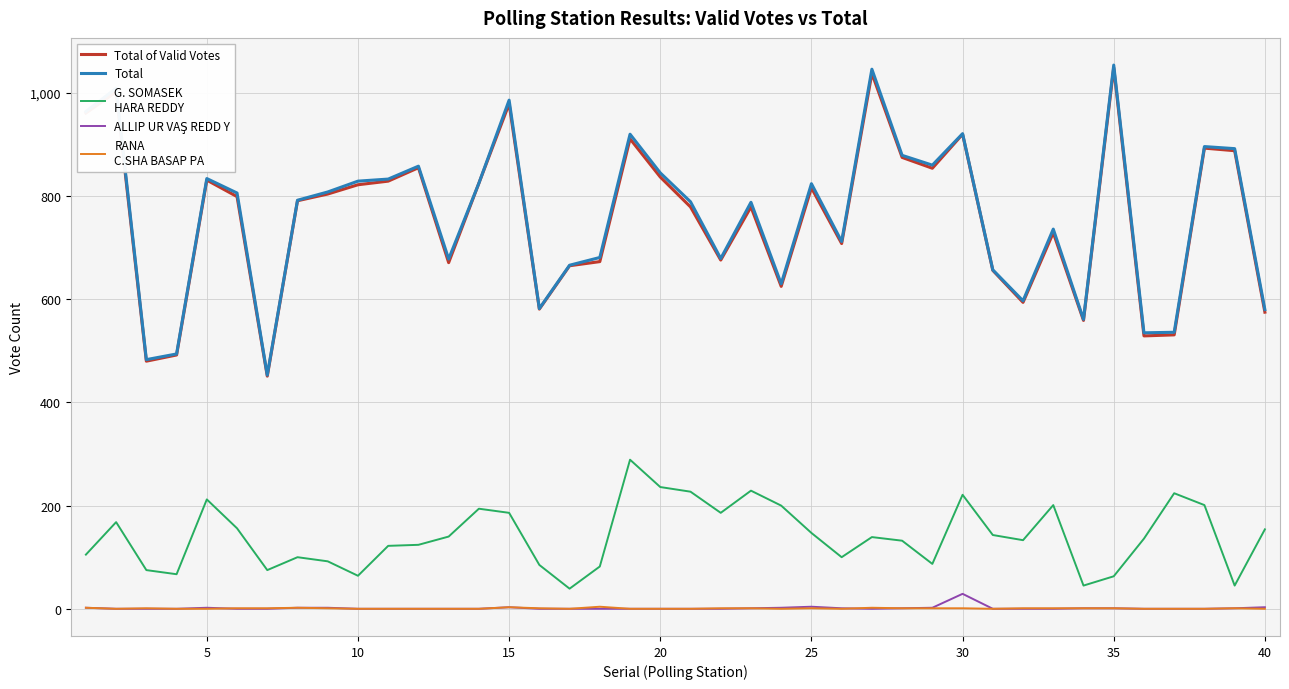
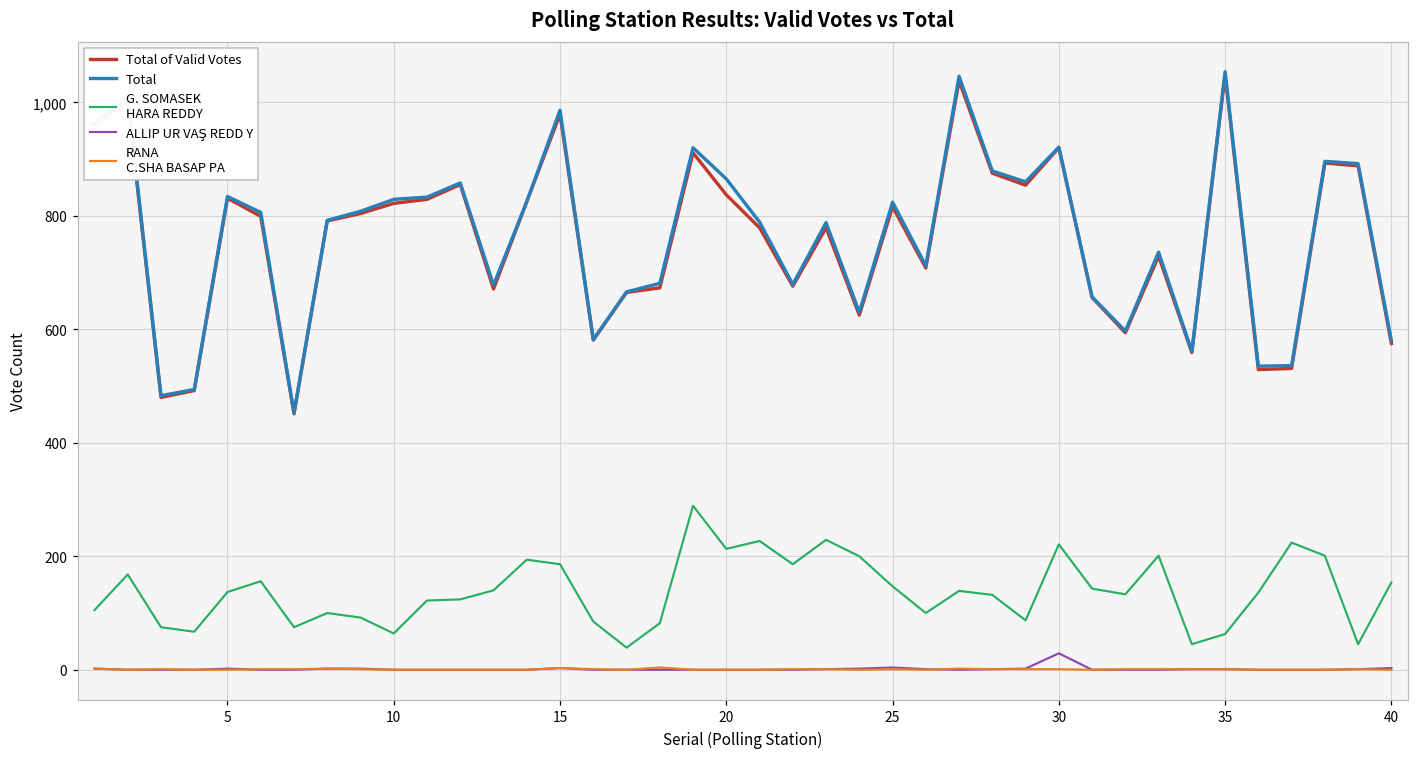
  {
    "Total of Valid Votes": {
      "10": "820",
      "15": "980",
      "20": "840",
      "25": "820",
      "35": "1,050",
      "40": "580"
    },
    "Total": {
      "10": "830",
      "15": "990",
-     "20": "850",
+     "20": "870",
      "25": "820",
      "35": "1,050",
      "40": "580"
    },
    "G. SOMASEK HARA REDDY": {
-     "5": "210",
+     "5": "140",
      "10": "60",
      "15": "190",
-     "20": "240",
+     "20": "210",
      "25": "150",
      "30": "220",
      "35": "60",
      "40": "150"
    },
    "ALLIP UR VAŞ REDD Y": {
      "30": "30"
    },
    "RANA C.SHA BASAP PA": {
      "30": "0"
    }
  }
